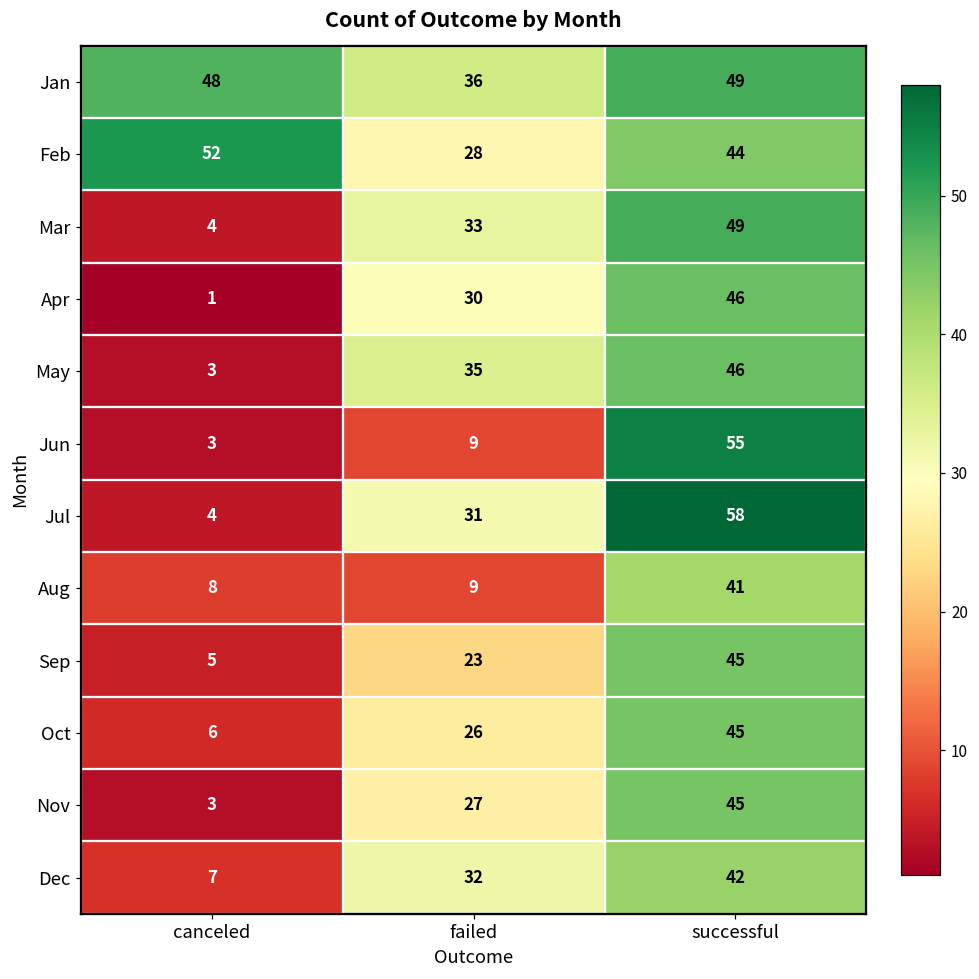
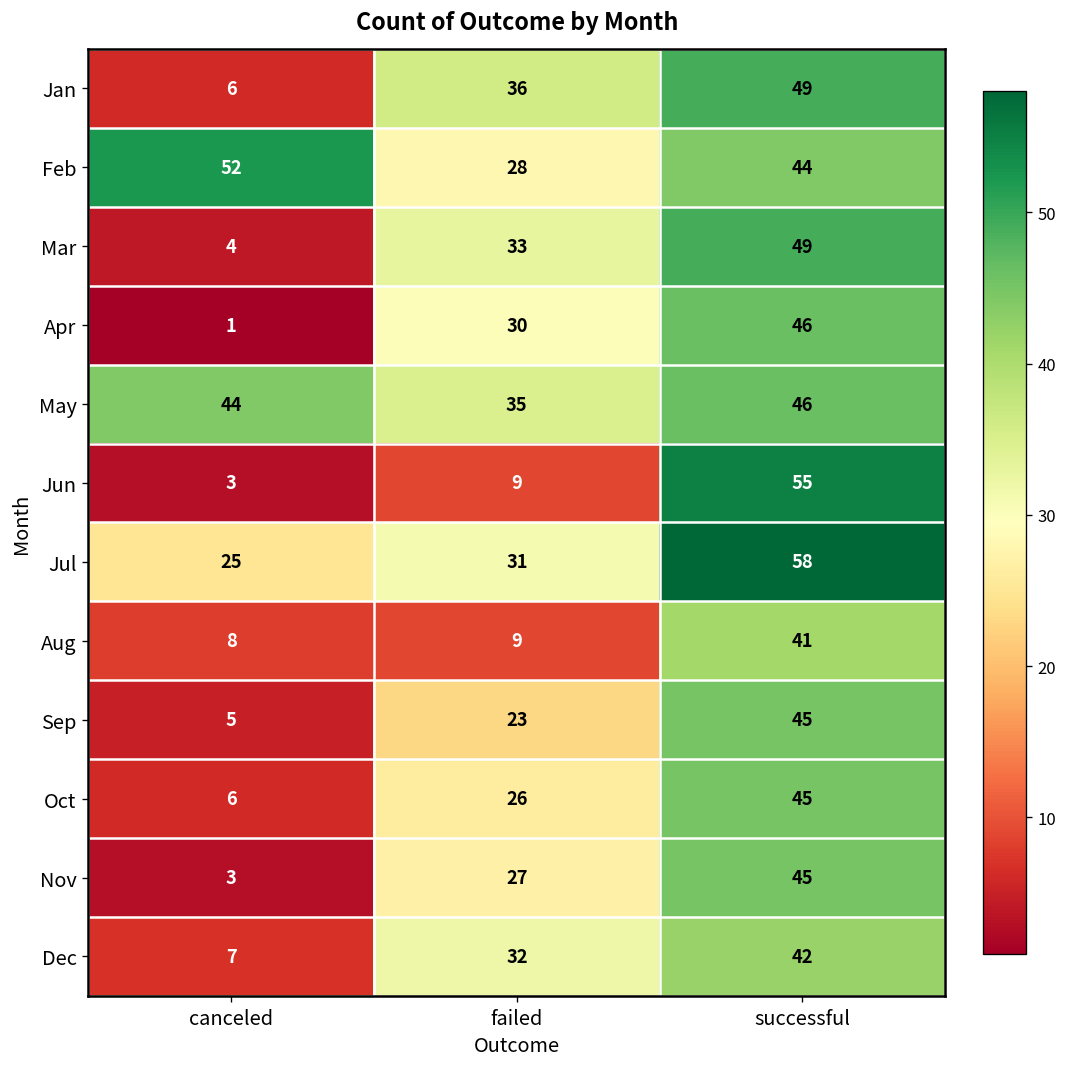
  {
    "Jan": {
-     "canceled": 48,
+     "canceled": 6,
      "failed": 36,
      "successful": 49
    },
    "Feb": {
      "canceled": 52,
      "failed": 28,
      "successful": 44
    },
    "Mar": {
      "canceled": 4,
      "failed": 33,
      "successful": 49
    },
    "Apr": {
      "canceled": 1,
      "failed": 30,
      "successful": 46
    },
    "May": {
-     "canceled": 3,
+     "canceled": 44,
      "failed": 35,
      "successful": 46
    },
    "Jun": {
      "canceled": 3,
      "failed": 9,
      "successful": 55
    },
    "Jul": {
-     "canceled": 4,
+     "canceled": 25,
      "failed": 31,
      "successful": 58
    },
    "Aug": {
      "canceled": 8,
      "failed": 9,
      "successful": 41
    },
    "Sep": {
      "canceled": 5,
      "failed": 23,
      "successful": 45
    },
    "Oct": {
      "canceled": 6,
      "failed": 26,
      "successful": 45
    },
    "Nov": {
      "canceled": 3,
      "failed": 27,
      "successful": 45
    },
    "Dec": {
      "canceled": 7,
      "failed": 32,
      "successful": 42
    }
  }
